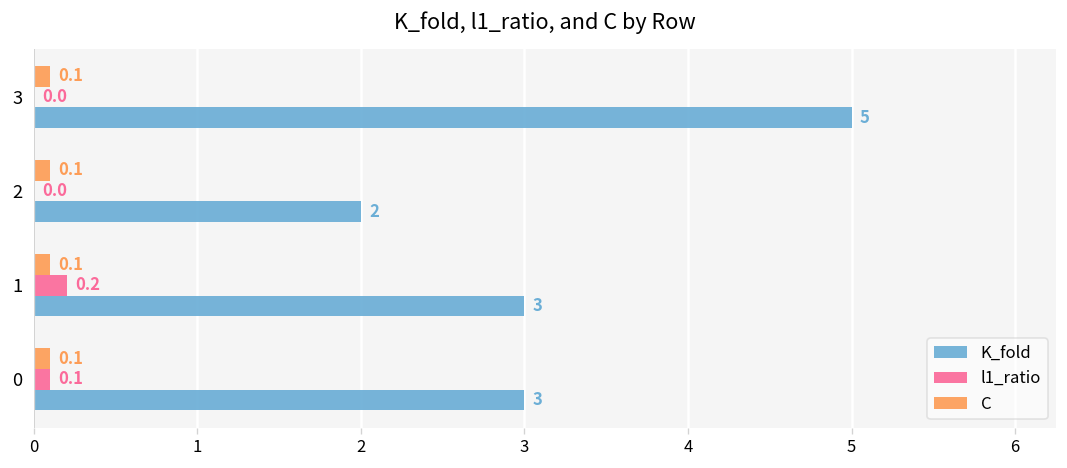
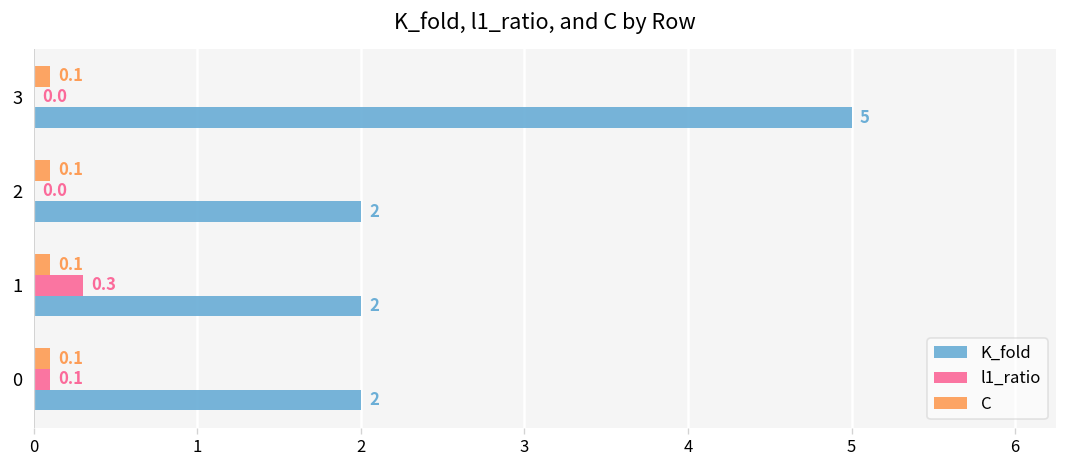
  {
    "K_fold": {
      "3": 5,
      "2": 2,
-     "1": 3,
-     "0": 3
+     "1": 2,
+     "0": 2
    },
    "l1_ratio": {
      "3": 0.0,
      "2": 0.0,
-     "1": 0.2,
+     "1": 0.3,
      "0": 0.1
    },
    "C": {
      "3": 0.1,
      "2": 0.1,
      "1": 0.1,
      "0": 0.1
    }
  }
